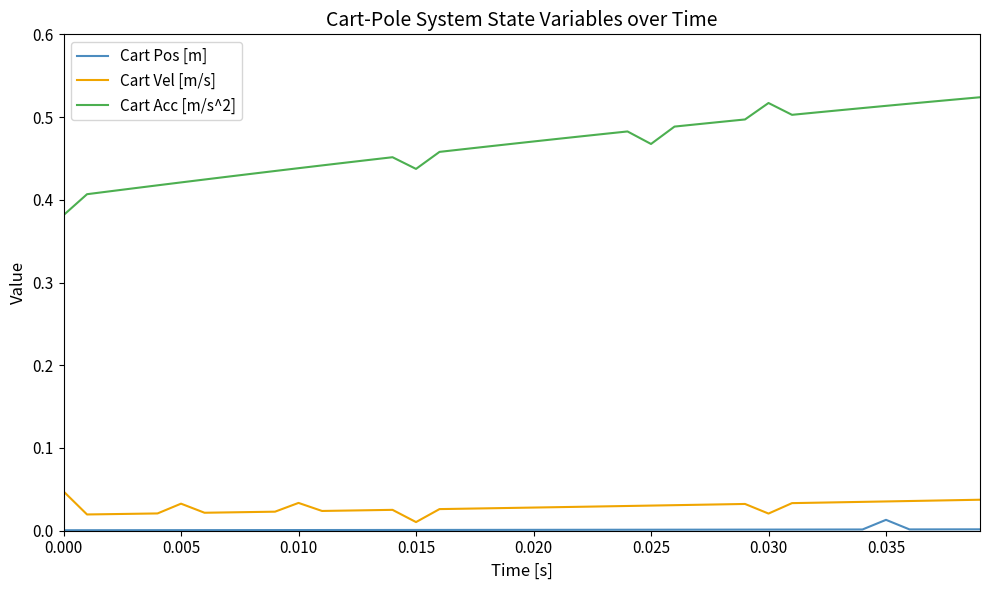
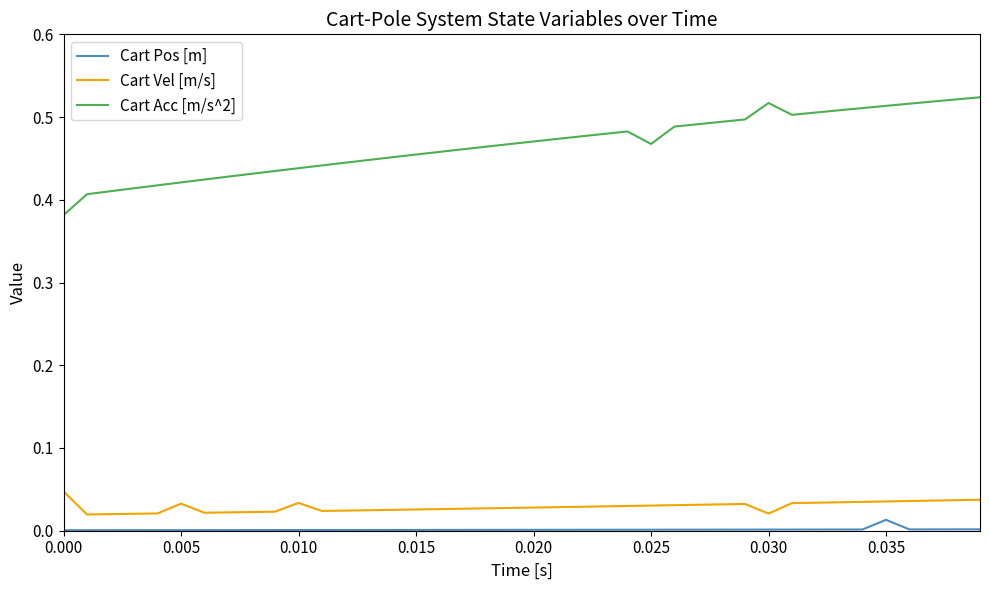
  {
    "Cart Pos [m]": {
      "0.000": 0.00,
      "0.005": 0.00,
      "0.010": 0.00,
      "0.015": 0.00,
      "0.020": 0.00,
      "0.025": 0.00,
      "0.030": 0.00,
      "0.035": 0.01
    },
    "Cart Vel [m/s]": {
      "0.000": 0.05,
      "0.005": 0.03,
      "0.010": 0.03,
-     "0.015": 0.01,
+     "0.015": 0.03,
      "0.020": 0.03,
      "0.025": 0.03,
      "0.030": 0.02,
      "0.035": 0.04
    },
    "Cart Acc [m/s^2]": {
      "0.000": 0.38,
      "0.005": 0.42,
      "0.010": 0.44,
-     "0.015": 0.44,
+     "0.015": 0.45,
      "0.020": 0.47,
      "0.025": 0.47,
      "0.030": 0.52,
      "0.035": 0.51
    }
  }
